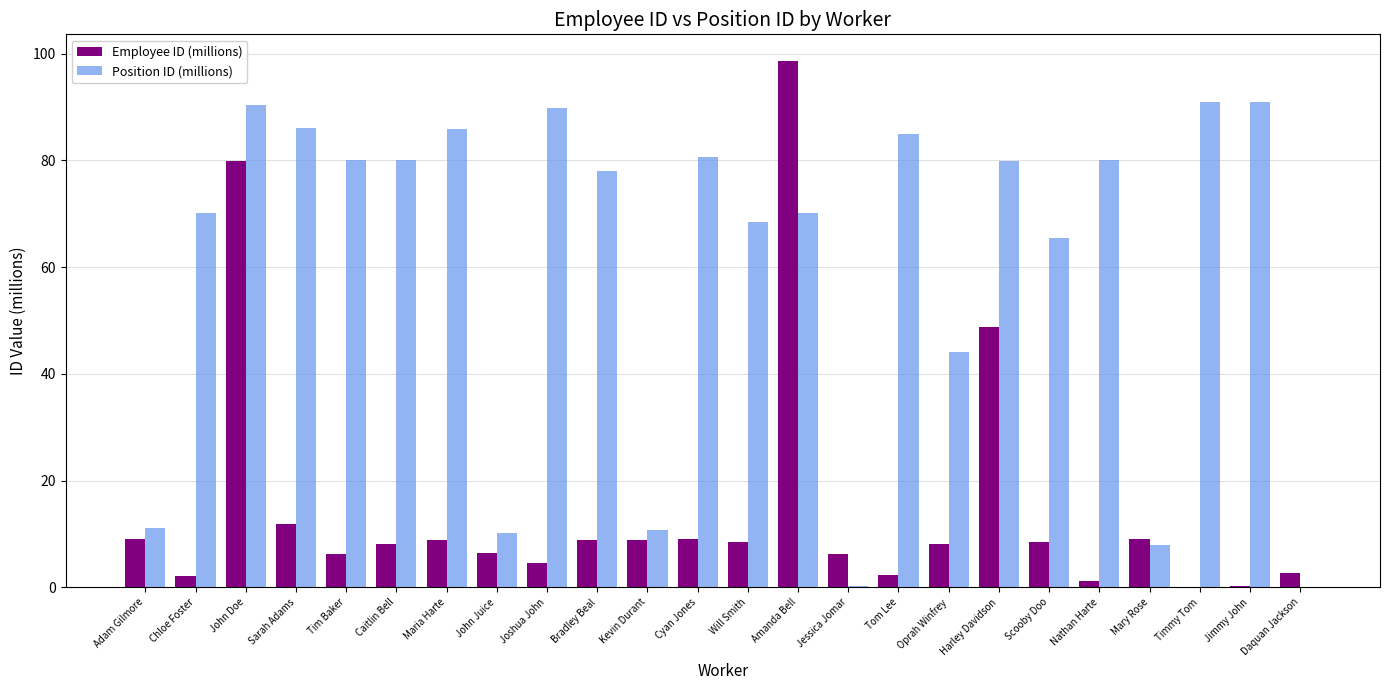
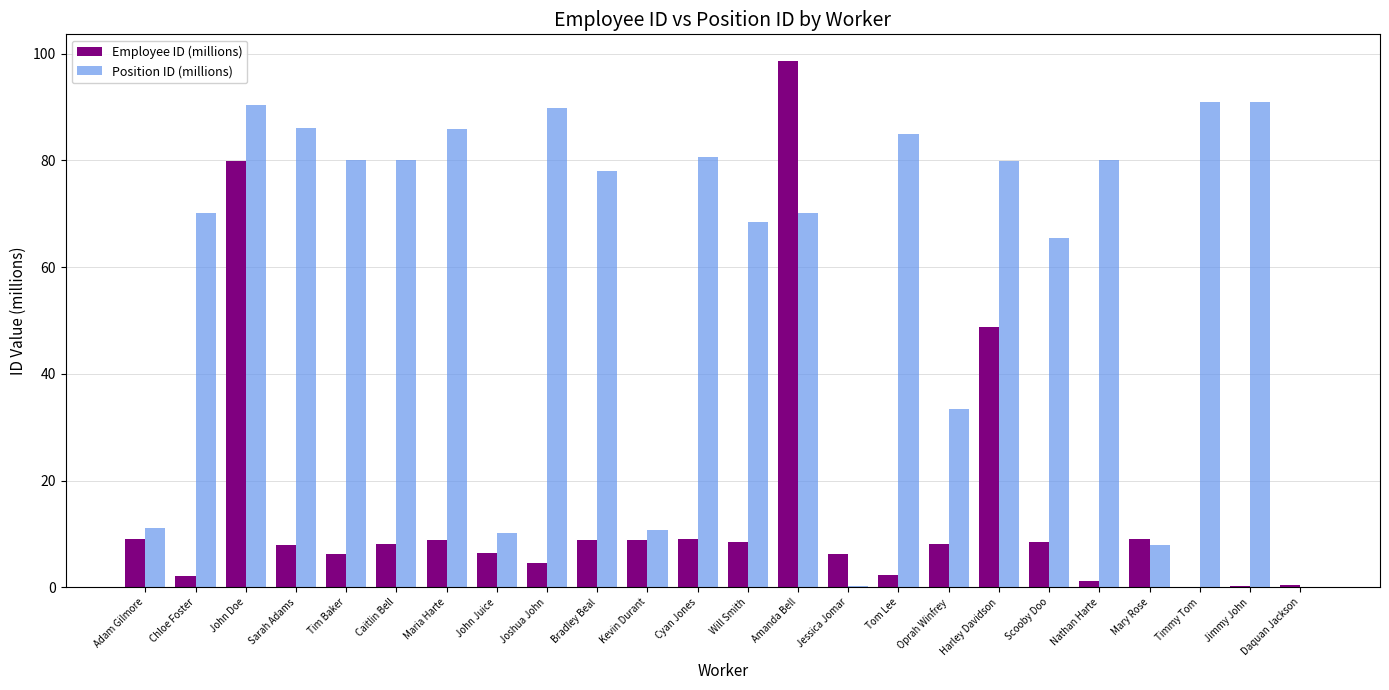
  {
    "Employee ID (millions)": {
      "Adam Gilmore": 9,
      "Chloe Foster": 2,
      "John Doe": 80,
-     "Sarah Adams": 12,
+     "Sarah Adams": 8,
      "Tim Baker": 6,
      "Caitlin Bell": 8,
      "Maria Harte": 9,
      "John Juice": 6,
      "Joshua John": 5,
      "Bradley Beal": 9,
      "Kevin Durant": 9,
      "Cyan Jones": 9,
      "Will Smith": 9,
      "Amanda Bell": 99,
      "Jessica Jomar": 6,
      "Tom Lee": 2,
      "Oprah Winfrey": 8,
      "Harley Davidson": 49,
      "Scooby Doo": 9,
      "Nathan Harte": 1,
      "Mary Rose": 9,
-     "Daquan Jackson": 3
+     "Daquan Jackson": 0
    },
    "Position ID (millions)": {
      "Adam Gilmore": 11,
      "Chloe Foster": 70,
      "John Doe": 90,
      "Sarah Adams": 86,
      "Tim Baker": 80,
      "Caitlin Bell": 80,
      "Maria Harte": 86,
      "John Juice": 10,
      "Joshua John": 90,
      "Bradley Beal": 78,
      "Kevin Durant": 11,
      "Cyan Jones": 81,
      "Will Smith": 69,
      "Amanda Bell": 70,
      "Tom Lee": 85,
-     "Oprah Winfrey": 44,
+     "Oprah Winfrey": 33,
      "Harley Davidson": 80,
      "Scooby Doo": 65,
      "Nathan Harte": 80,
      "Mary Rose": 8,
      "Timmy Tom": 91,
      "Jimmy John": 91
    }
  }
